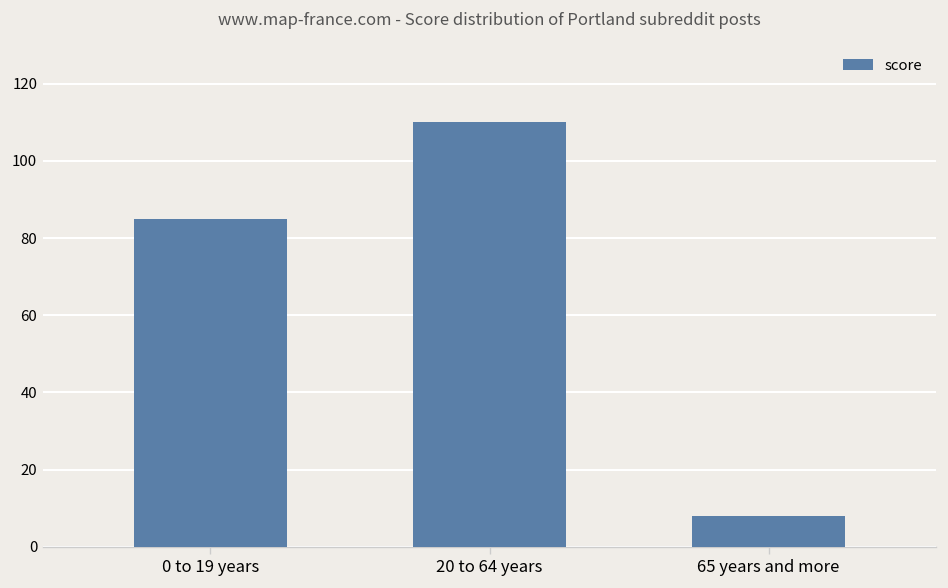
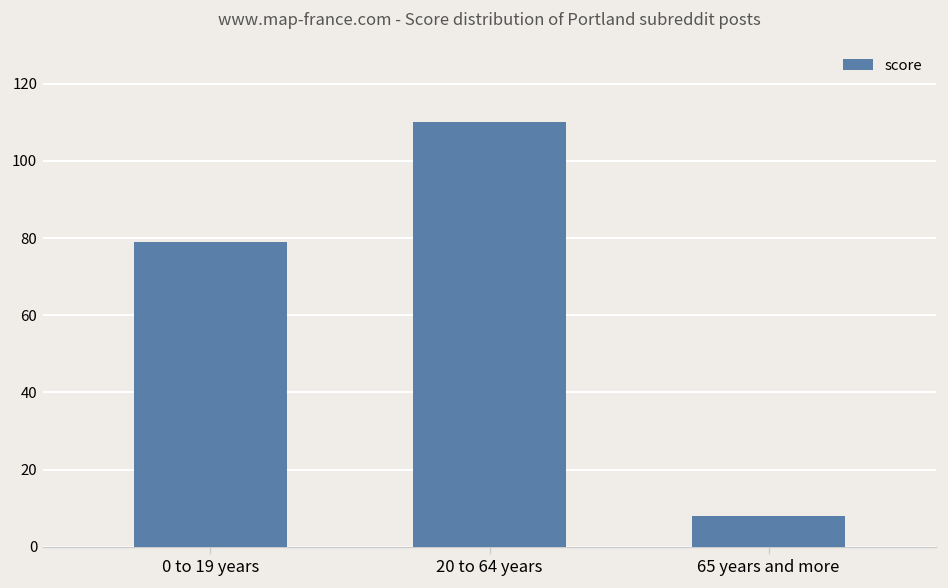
  {
-   "0 to 19 years": 85,
+   "0 to 19 years": 79,
    "20 to 64 years": 110,
    "65 years and more": 8
  }
